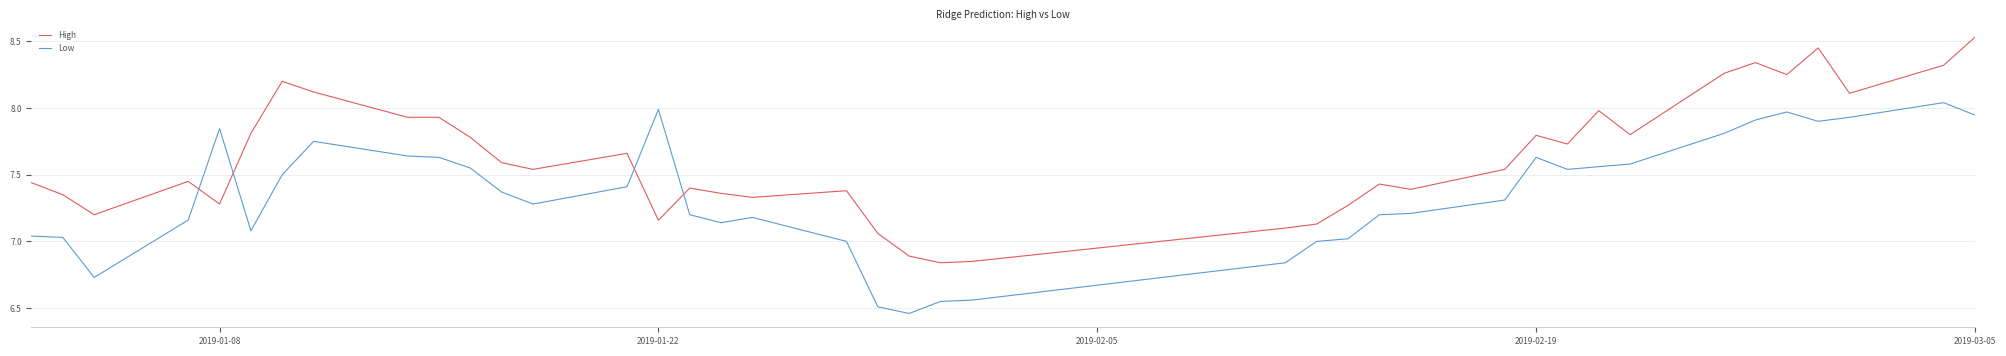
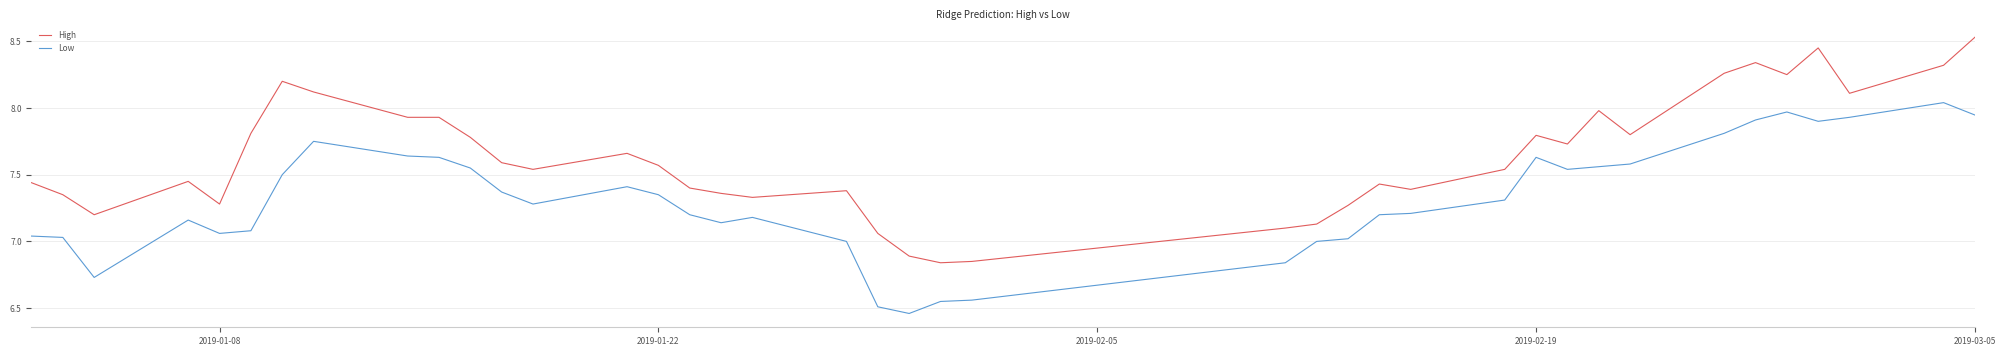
  {
    "High": {
      "2019-01-08": 7.28,
-     "2019-01-22": 7.16,
+     "2019-01-22": 7.57,
      "2019-02-19": 7.80,
      "2019-03-05": 8.53
    },
    "Low": {
-     "2019-01-08": 7.85,
-     "2019-01-22": 7.99,
+     "2019-01-08": 7.06,
+     "2019-01-22": 7.35,
      "2019-02-19": 7.63,
      "2019-03-05": 7.95
    }
  }
